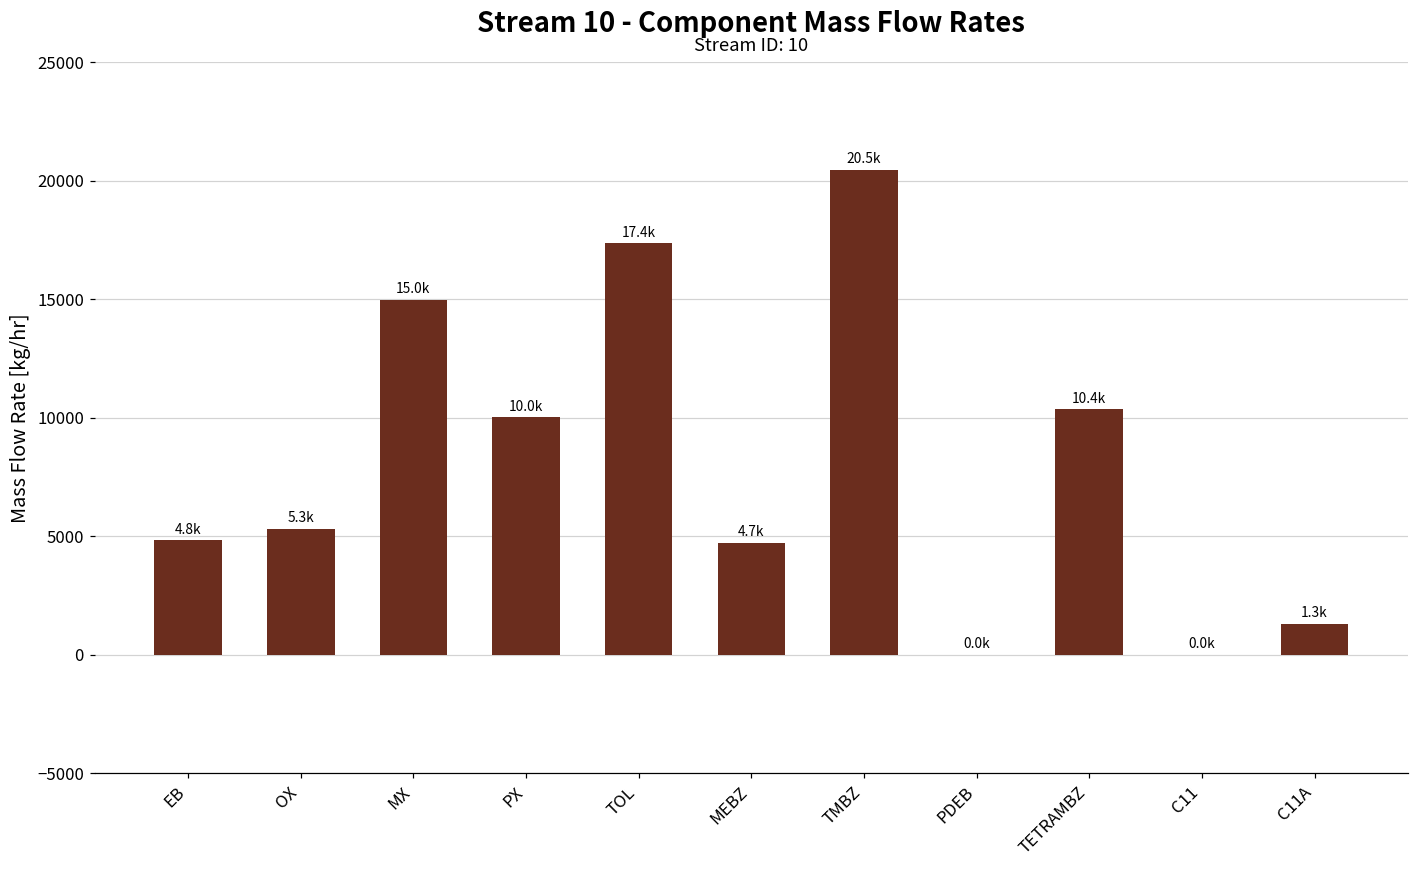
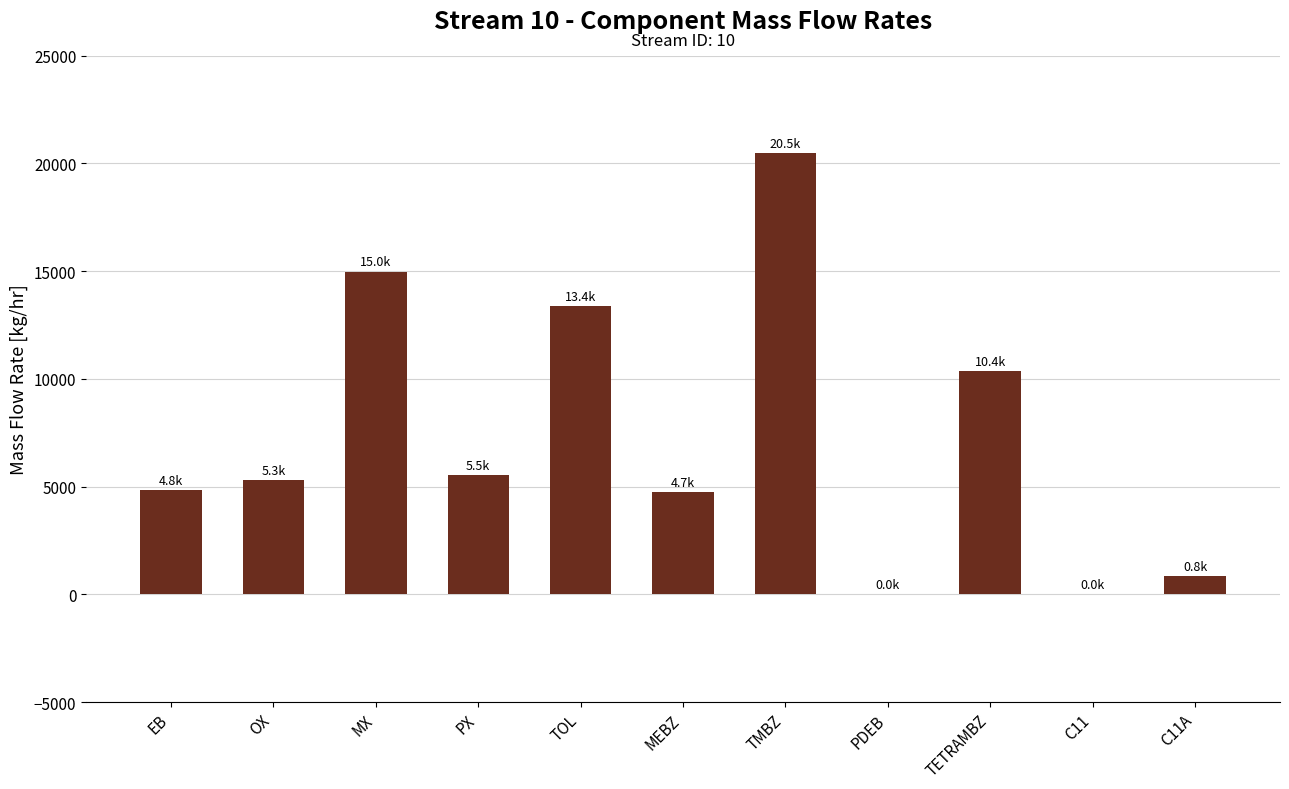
  {
    "EB": "4.8k",
    "OX": "5.3k",
    "MX": "15.0k",
-   "PX": "10.0k",
-   "TOL": "17.4k",
+   "PX": "5.5k",
+   "TOL": "13.4k",
    "MEBZ": "4.7k",
    "TMBZ": "20.5k",
    "PDEB": "0.0k",
    "TETRAMBZ": "10.4k",
    "C11": "0.0k",
-   "C11A": "1.3k"
+   "C11A": "0.8k"
  }
